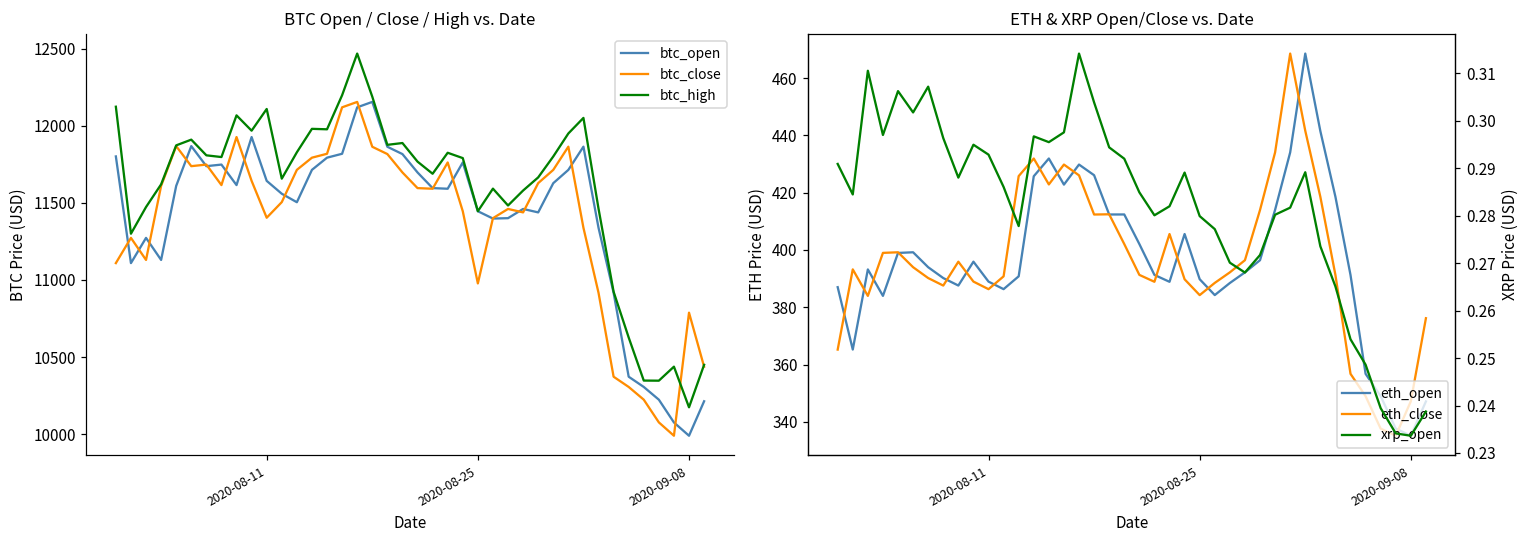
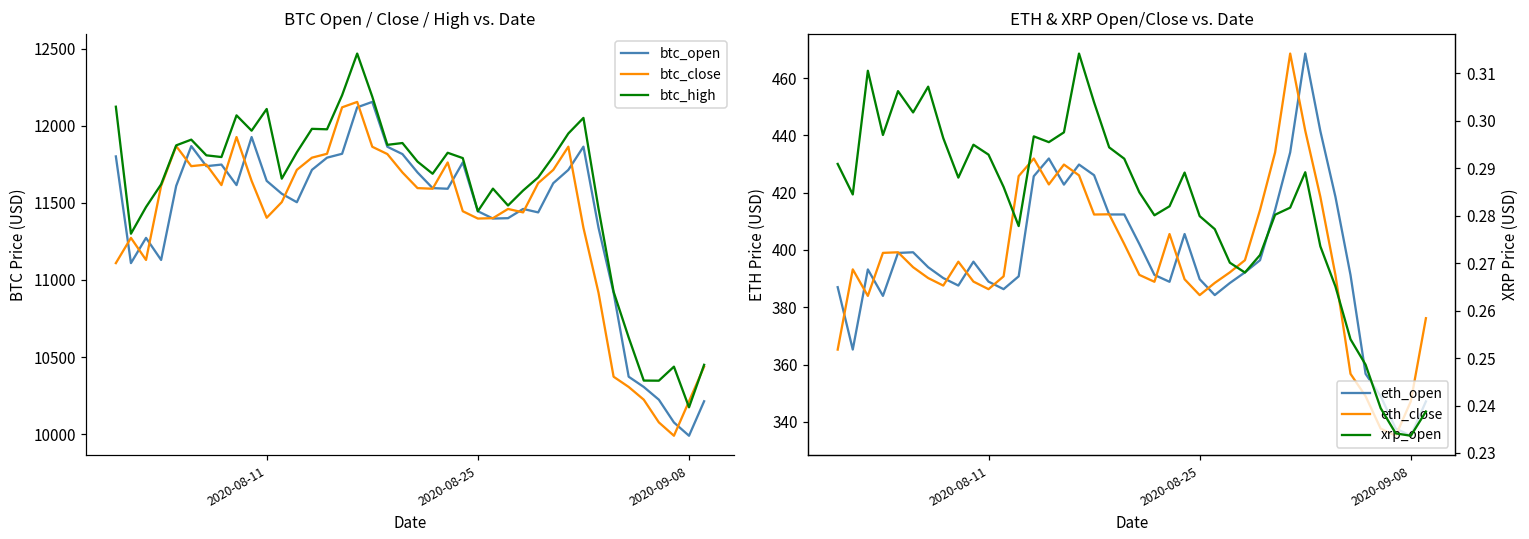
  {
    "BTC Open / Close / High vs. Date": {
      "btc_open": {
        "2020-08-11": 11640,
        "2020-09-08": 9990
      },
      "btc_close": {
        "2020-08-11": 11400,
-       "2020-08-25": 10980,
-       "2020-09-08": 10790
+       "2020-08-25": 11400,
+       "2020-09-08": 10210
      },
      "btc_high": {
        "2020-08-11": 12110,
        "2020-09-08": 10170
      }
    }
  }
